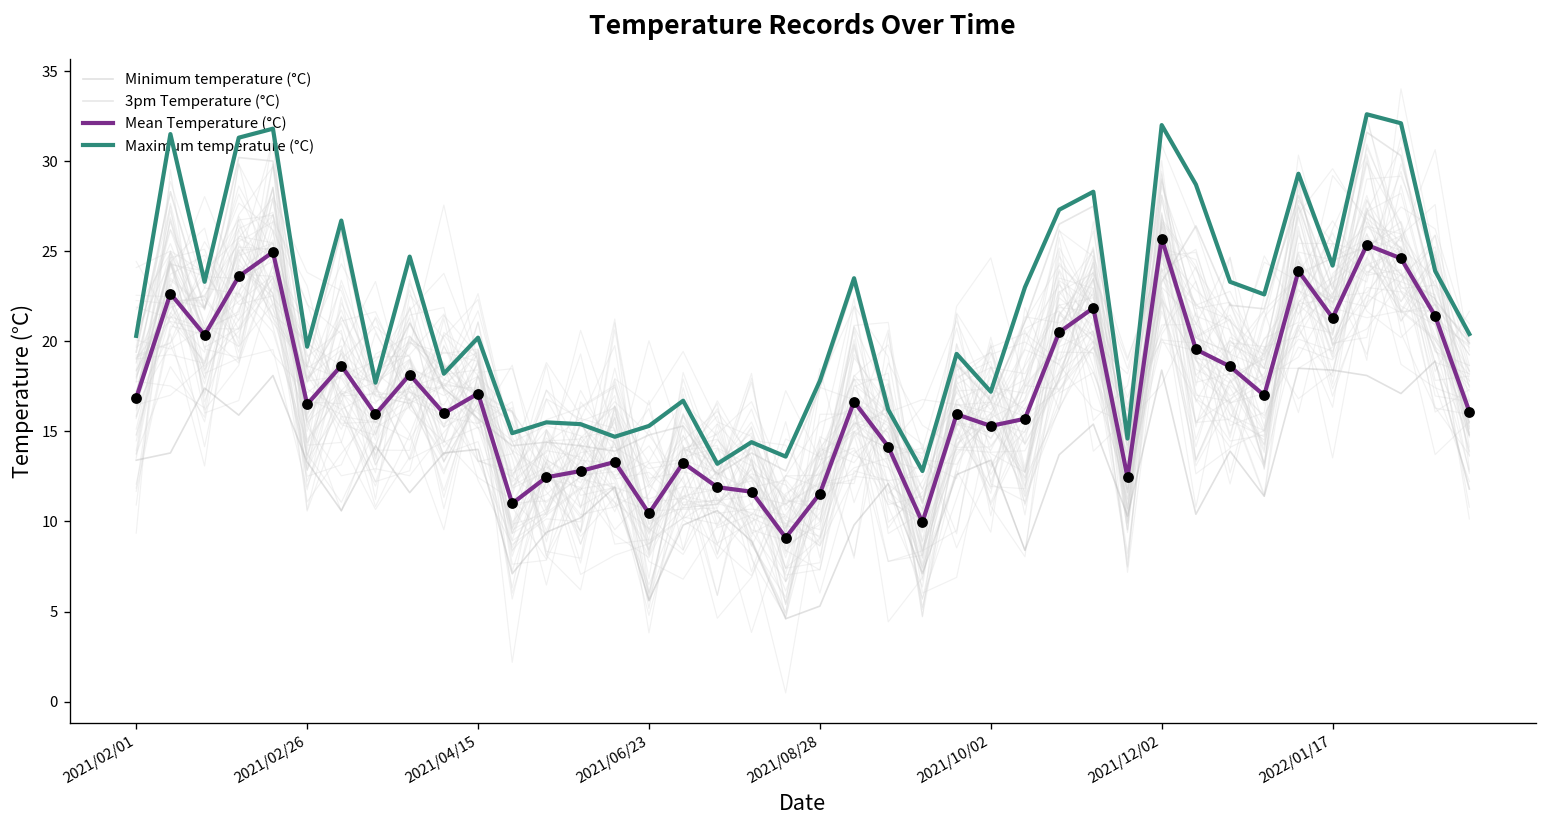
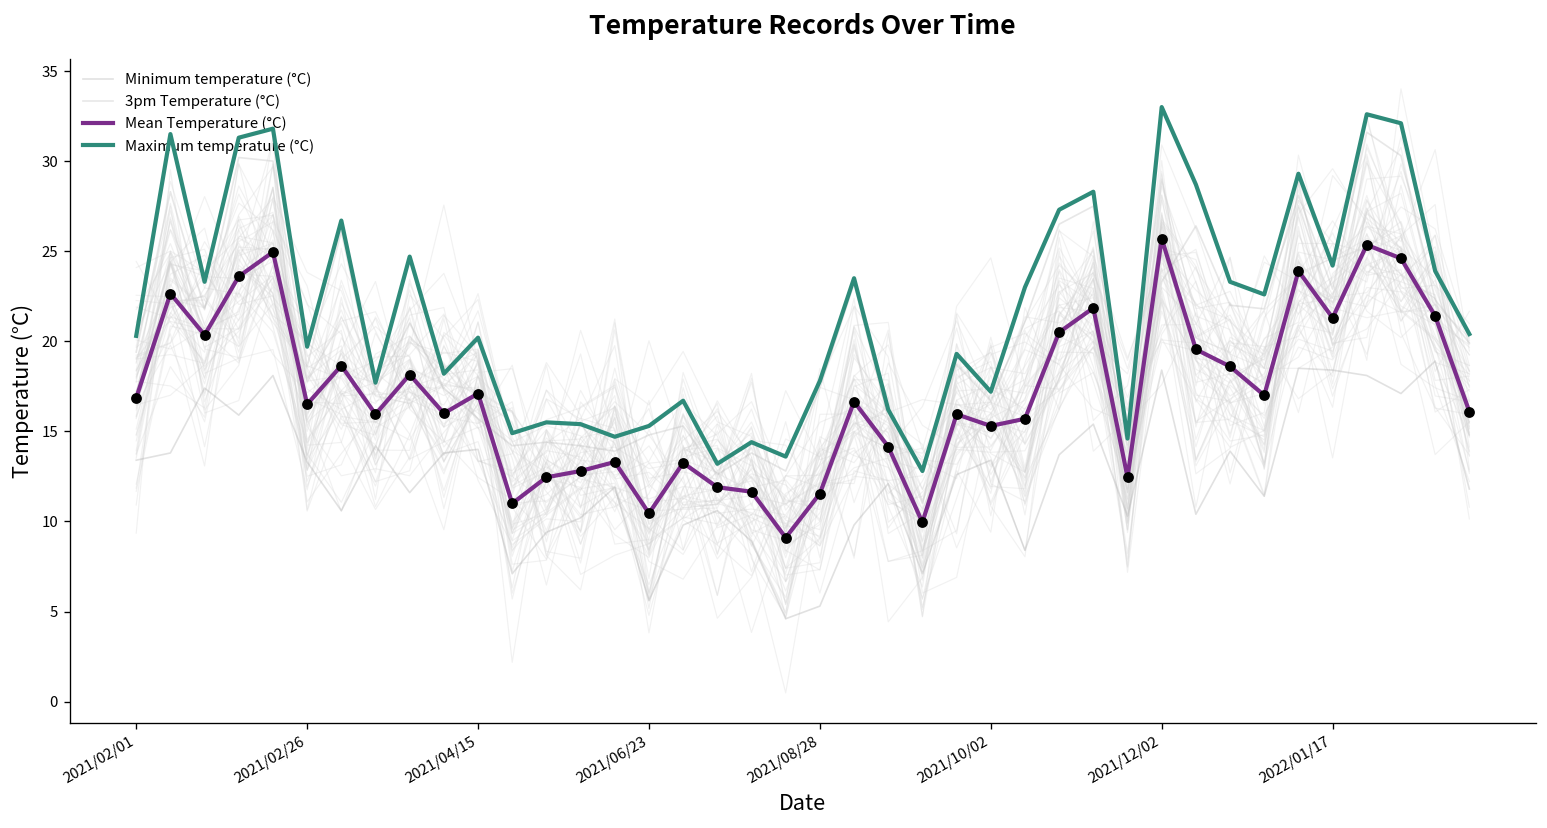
  {
    "Maximum temperature (°C)": {
      "2021/06/23": 15.3,
-     "2021/12/02": 32
+     "2021/12/02": 33
    }
  }
